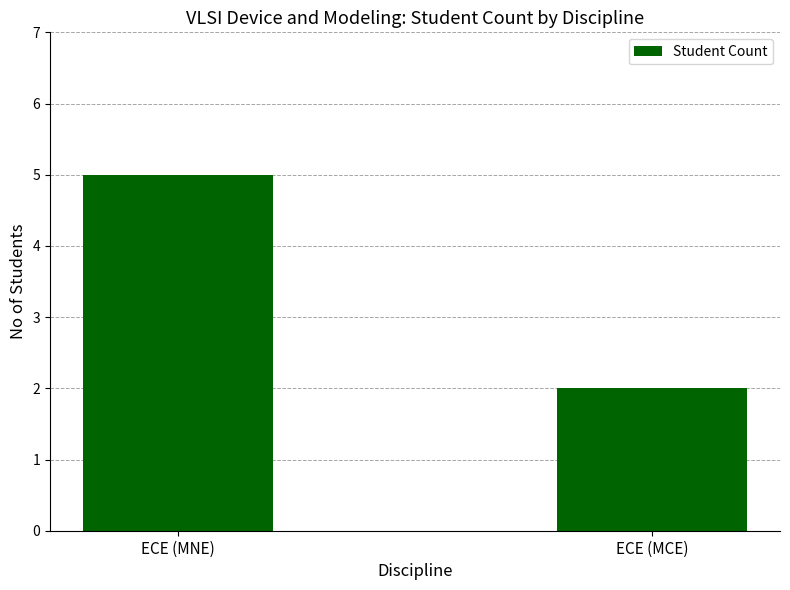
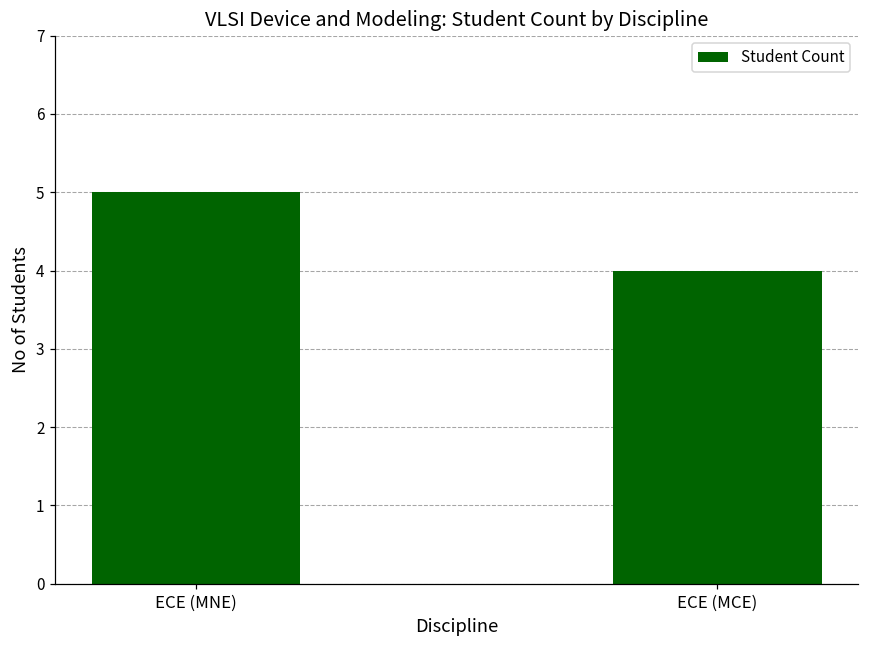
  {
    "ECE (MNE)": 5,
-   "ECE (MCE)": 2
+   "ECE (MCE)": 4
  }
